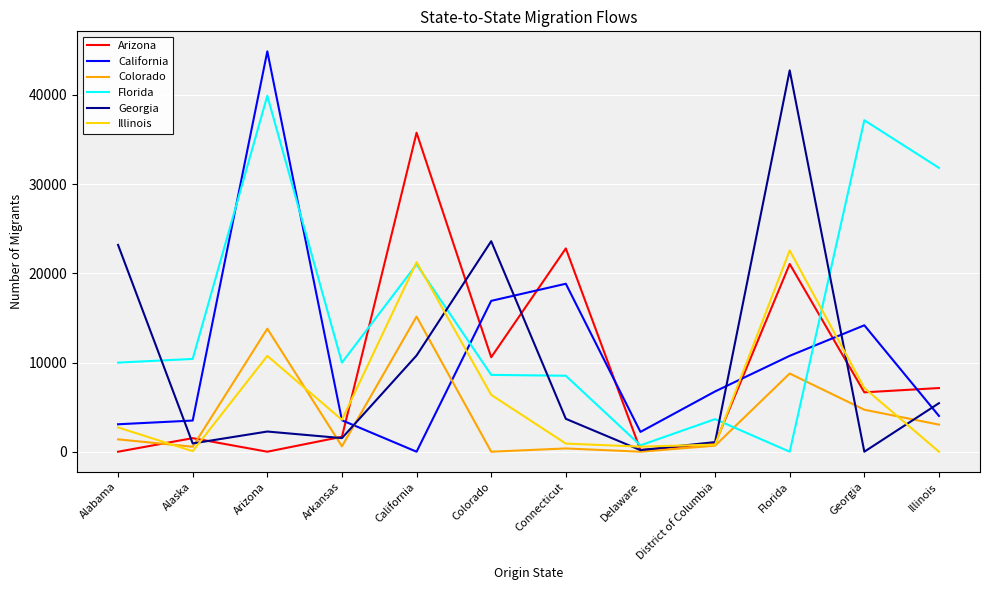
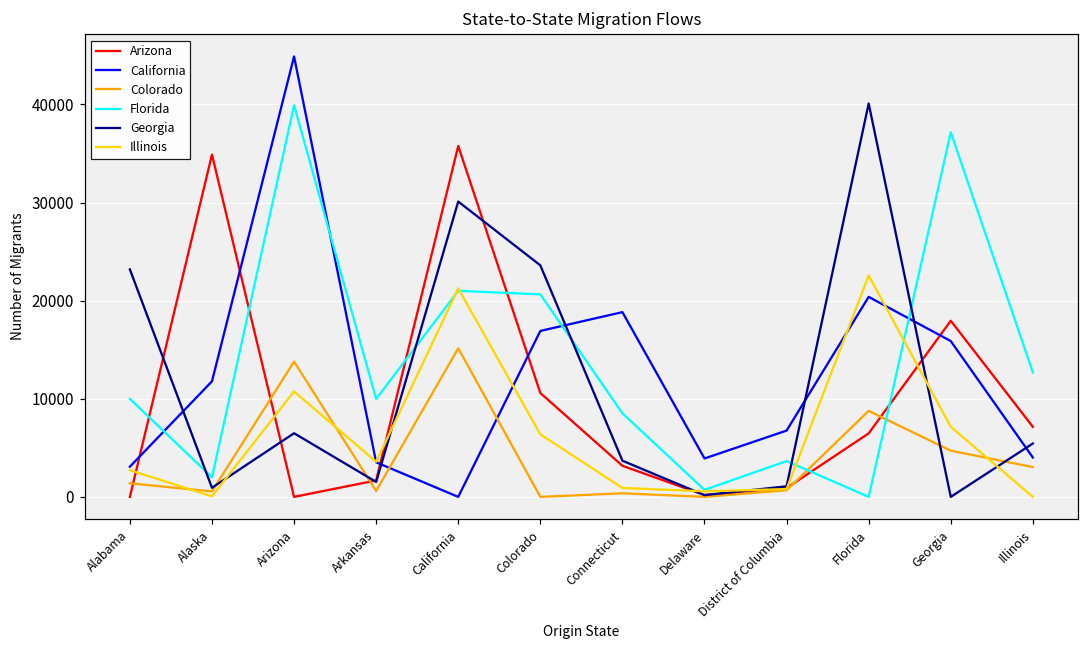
  {
    "Arizona": {
      "Alabama": 0,
-     "Alaska": 2000,
+     "Alaska": 35000,
      "Arizona": 0,
      "California": 36000,
      "Colorado": 11000,
-     "Connecticut": 23000,
-     "Florida": 21000,
-     "Georgia": 7000,
+     "Connecticut": 3000,
+     "Florida": 6000,
+     "Georgia": 18000,
      "Illinois": 7000
    },
    "California": {
      "Alabama": 3000,
-     "Alaska": 3000,
+     "Alaska": 12000,
      "Arizona": 45000,
      "California": 0,
      "Colorado": 17000,
      "Connecticut": 19000,
-     "Delaware": 2000,
+     "Delaware": 4000,
      "District of Columbia": 7000,
-     "Florida": 11000,
-     "Georgia": 14000,
+     "Florida": 20000,
+     "Georgia": 16000,
      "Illinois": 4000
    },
    "Florida": {
      "Alabama": 10000,
-     "Alaska": 10000,
+     "Alaska": 2000,
      "Arizona": 40000,
      "Arkansas": 10000,
-     "Colorado": 9000,
+     "Colorado": 21000,
      "Connecticut": 9000,
      "District of Columbia": 4000,
      "Florida": 0,
      "Georgia": 37000,
-     "Illinois": 32000
+     "Illinois": 13000
    },
    "Georgia": {
      "Alabama": 23000,
      "Alaska": 1000,
-     "Arizona": 2000,
-     "California": 11000,
+     "Arizona": 6000,
+     "California": 30000,
      "Colorado": 24000,
      "Connecticut": 4000,
-     "Florida": 43000,
+     "Florida": 40000,
      "Georgia": 0,
      "Illinois": 5000
    }
  }
